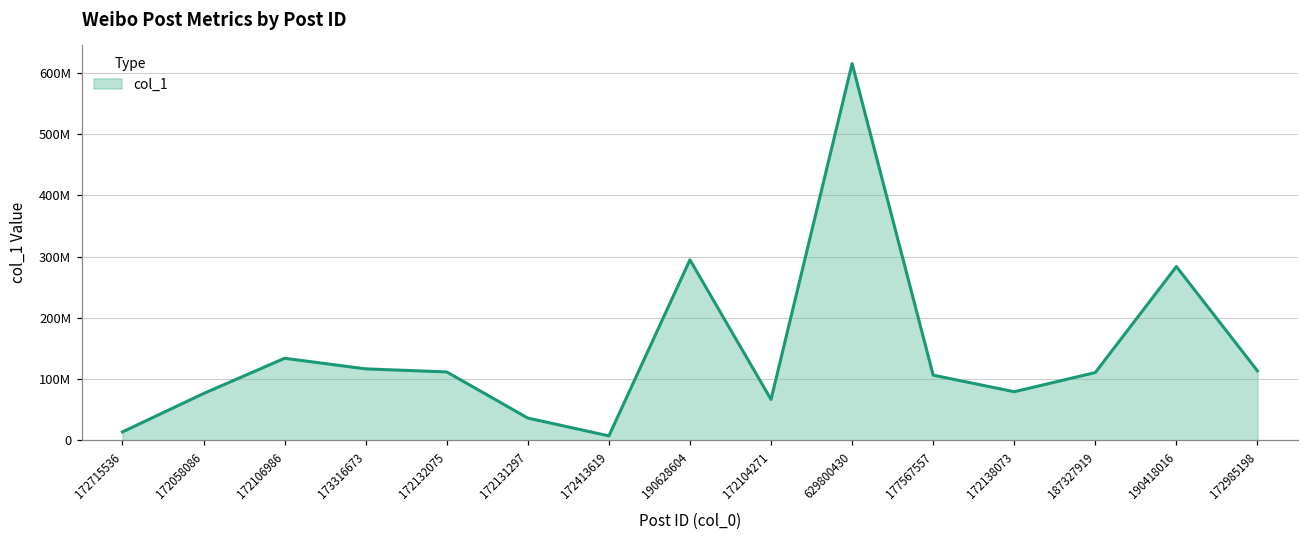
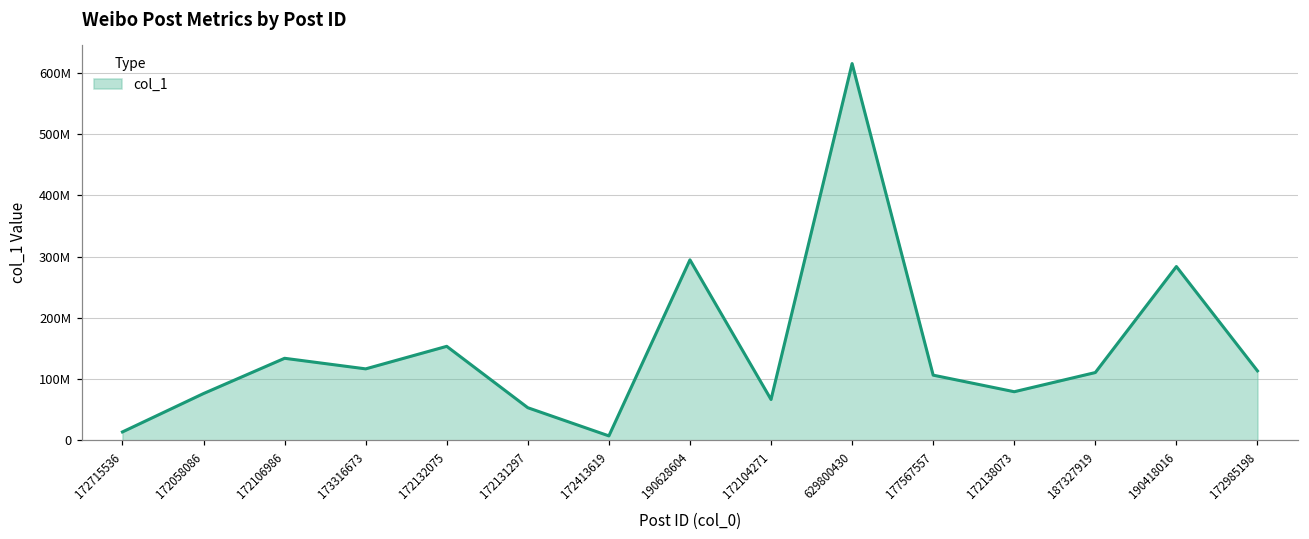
  {
    "172715536": 10000000,
    "172058086": 80000000,
    "172106986": 130000000,
    "173316673": 120000000,
-   "172132075": 110000000,
-   "172131297": 40000000,
+   "172132075": 150000000,
+   "172131297": 50000000,
    "172413619": 10000000,
    "190628604": 290000000,
    "172104271": 70000000,
    "629800430": 610000000,
    "177567557": 110000000,
    "172138073": 80000000,
    "187327919": 110000000,
    "190418016": 280000000,
    "172985198": 110000000
  }
